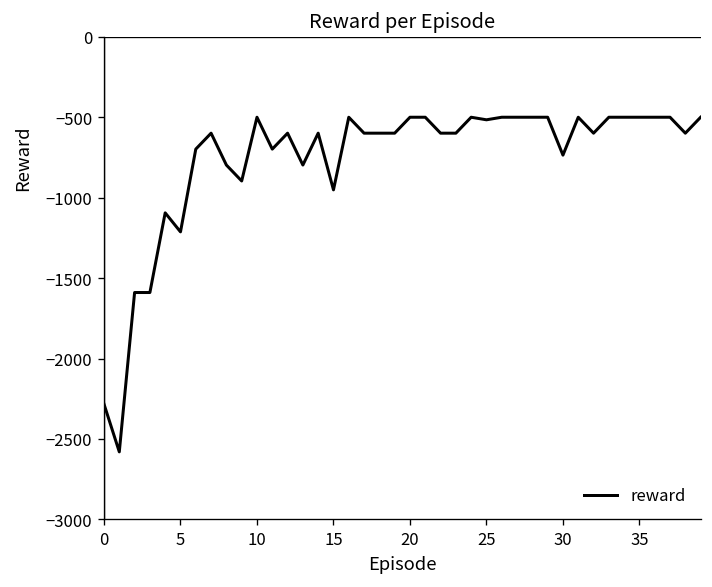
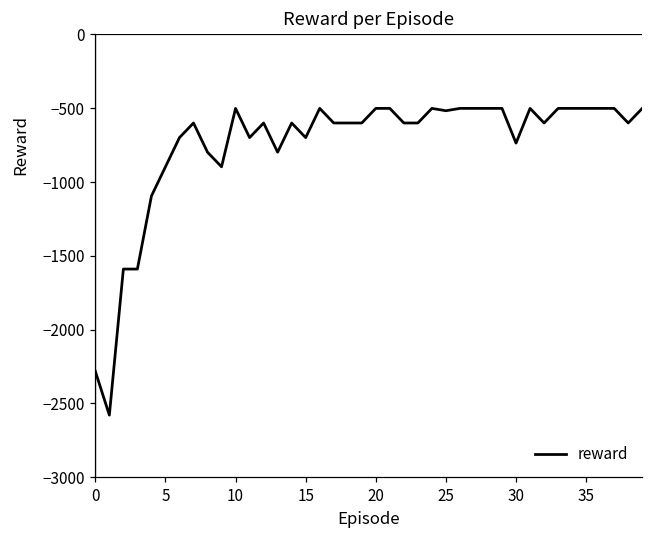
  {
    "0": -2280,
-   "5": -1210,
+   "5": -900,
    "10": -500,
-   "15": -950,
+   "15": -700,
    "20": -500,
    "25": -520,
    "30": -740,
    "35": -500
  }
